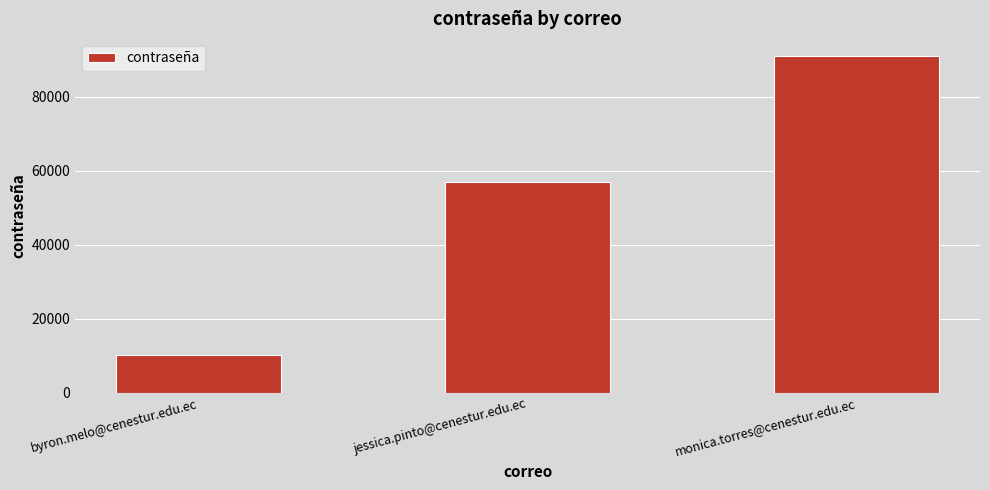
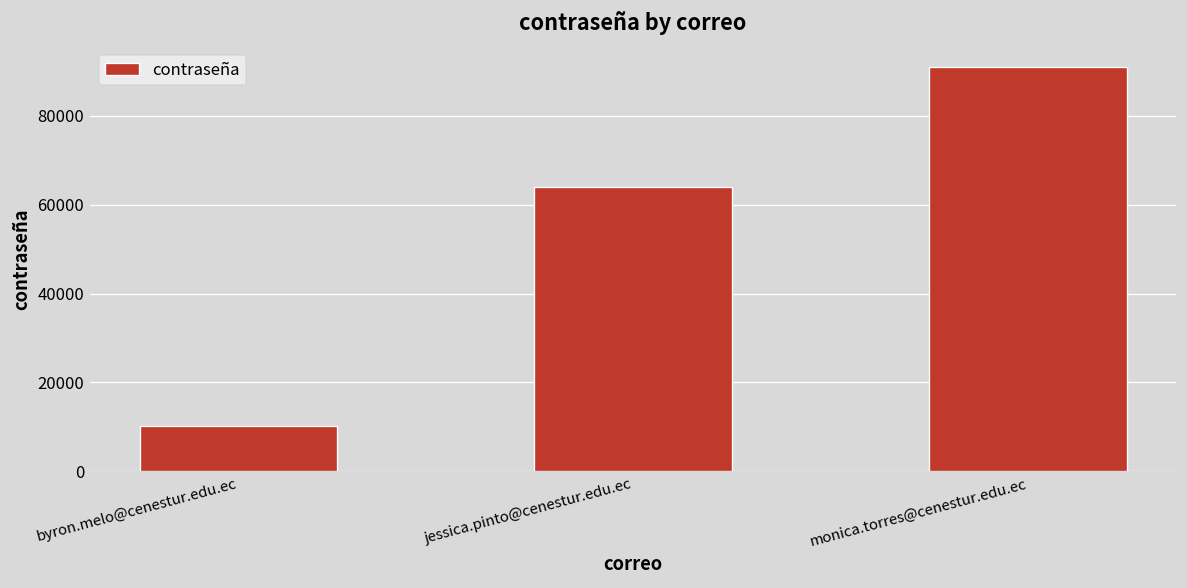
  {
    "byron.melo@cenestur.edu.ec": 10000,
-   "jessica.pinto@cenestur.edu.ec": 57000,
+   "jessica.pinto@cenestur.edu.ec": 64000,
    "monica.torres@cenestur.edu.ec": 91000
  }
